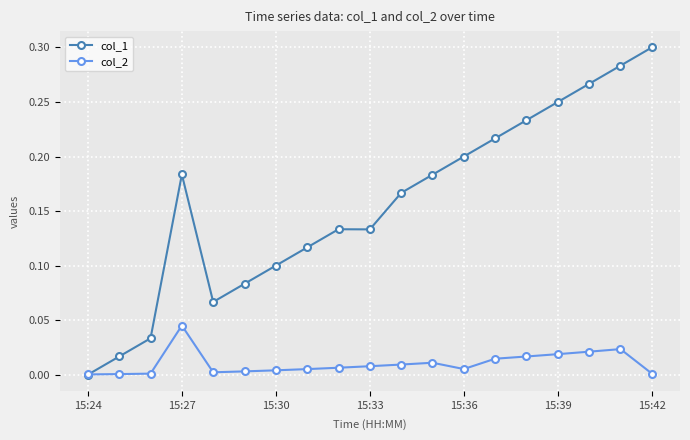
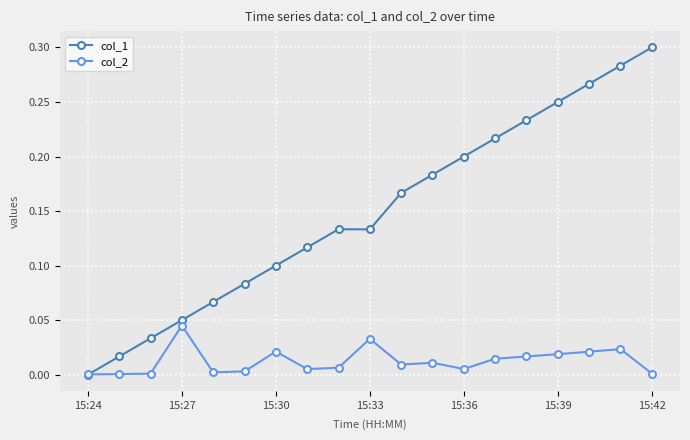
  {
    "col_1": {
-     "15:27": 0.184,
+     "15:27": 0.050,
      "15:30": 0.100,
      "15:33": 0.133,
      "15:36": 0.200,
      "15:39": 0.250,
      "15:42": 0.300
    },
    "col_2": {
      "15:27": 0.045,
-     "15:30": 0.004,
-     "15:33": 0.008,
+     "15:30": 0.021,
+     "15:33": 0.033,
      "15:36": 0.005,
      "15:39": 0.019,
      "15:42": 0.001
    }
  }
